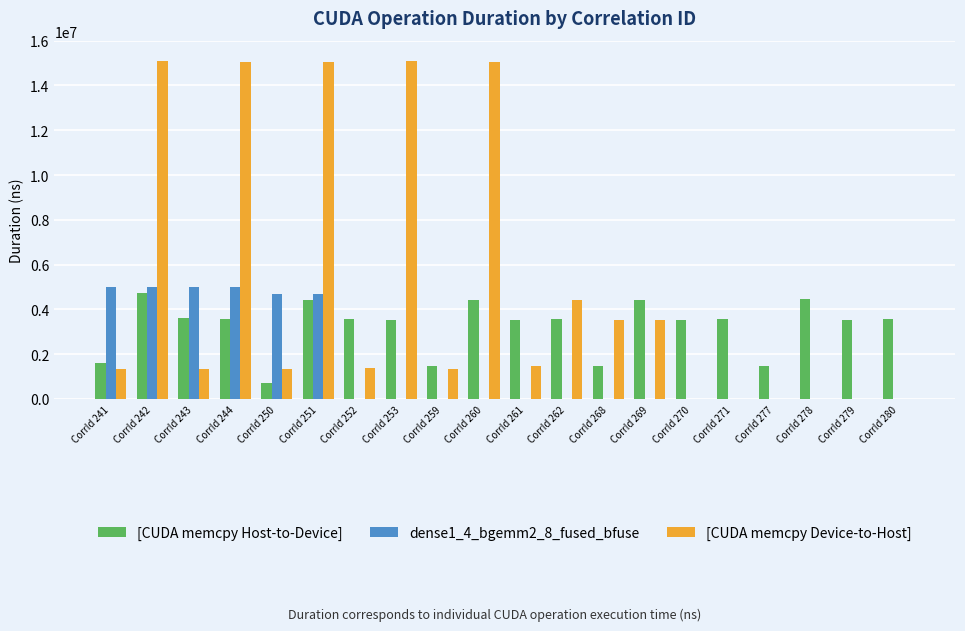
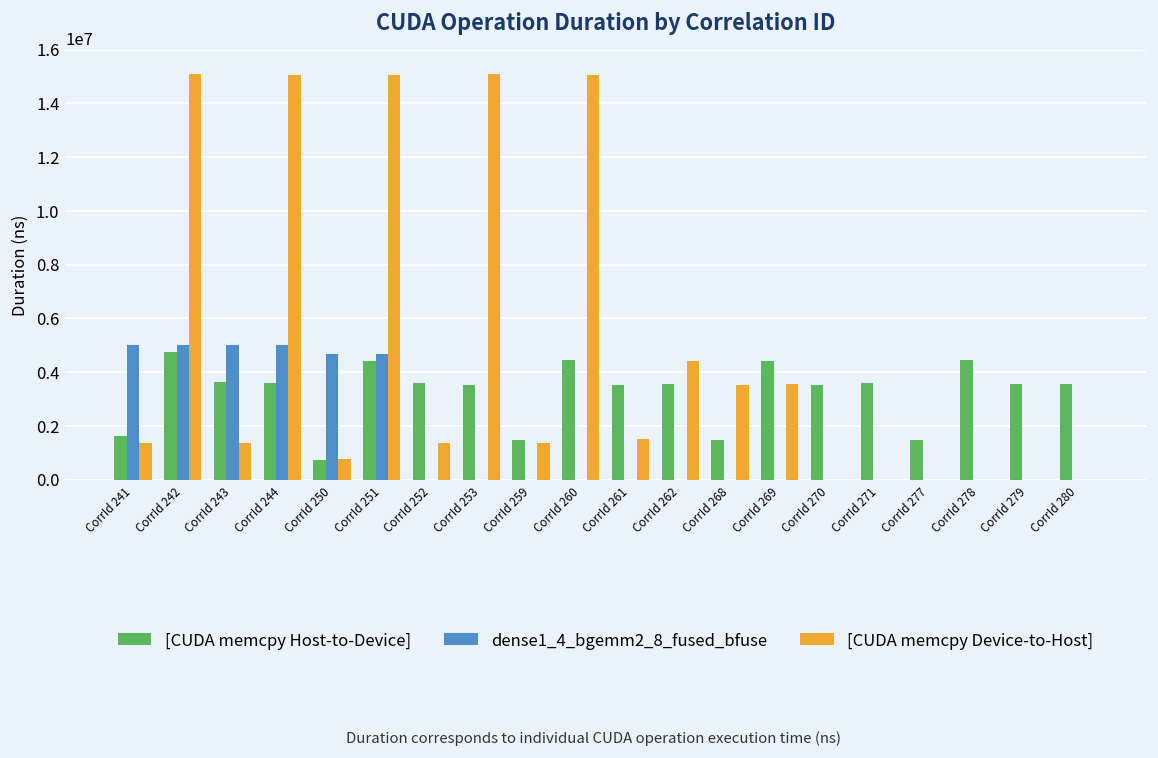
  {
    "[CUDA memcpy Host-to-Device]": {
      "CorrId 241": 1600000,
      "CorrId 242": 4700000,
      "CorrId 243": 3600000,
      "CorrId 244": 3600000,
      "CorrId 250": 700000,
      "CorrId 251": 4400000,
      "CorrId 252": 3600000,
      "CorrId 253": 3500000,
      "CorrId 259": 1500000,
      "CorrId 260": 4400000,
      "CorrId 261": 3500000,
      "CorrId 262": 3600000,
      "CorrId 268": 1500000,
      "CorrId 269": 4400000,
      "CorrId 270": 3500000,
      "CorrId 271": 3600000,
      "CorrId 277": 1500000,
      "CorrId 278": 4500000,
      "CorrId 279": 3500000,
      "CorrId 280": 3600000
    },
    "dense1_4_bgemm2_8_fused_bfuse": {
      "CorrId 241": 5000000,
      "CorrId 242": 5000000,
      "CorrId 243": 5000000,
      "CorrId 244": 5000000,
      "CorrId 250": 4700000,
      "CorrId 251": 4700000,
      "CorrId 252": 0,
      "CorrId 253": 0,
      "CorrId 259": 0,
      "CorrId 260": 0,
      "CorrId 261": 0,
      "CorrId 262": 0,
      "CorrId 268": 0,
      "CorrId 269": 0,
      "CorrId 270": 0,
      "CorrId 271": 0,
      "CorrId 277": 0,
      "CorrId 278": 0,
      "CorrId 279": 0,
      "CorrId 280": 0
    },
    "[CUDA memcpy Device-to-Host]": {
      "CorrId 241": 1300000,
      "CorrId 242": 15100000,
      "CorrId 243": 1400000,
      "CorrId 244": 15000000,
-     "CorrId 250": 1400000,
+     "CorrId 250": 800000,
      "CorrId 251": 15000000,
      "CorrId 252": 1400000,
      "CorrId 253": 15100000,
      "CorrId 259": 1400000,
      "CorrId 260": 15100000,
      "CorrId 261": 1500000,
      "CorrId 262": 4400000,
      "CorrId 268": 3500000,
      "CorrId 269": 3500000,
      "CorrId 270": 0,
      "CorrId 271": 0,
      "CorrId 277": 0,
      "CorrId 278": 0,
      "CorrId 279": 0,
      "CorrId 280": 0
    }
  }
